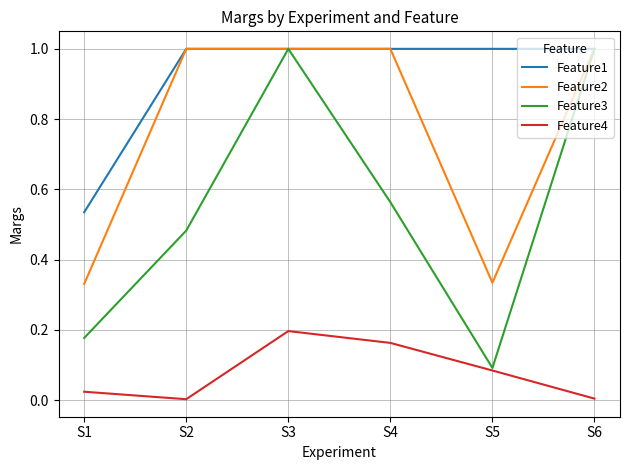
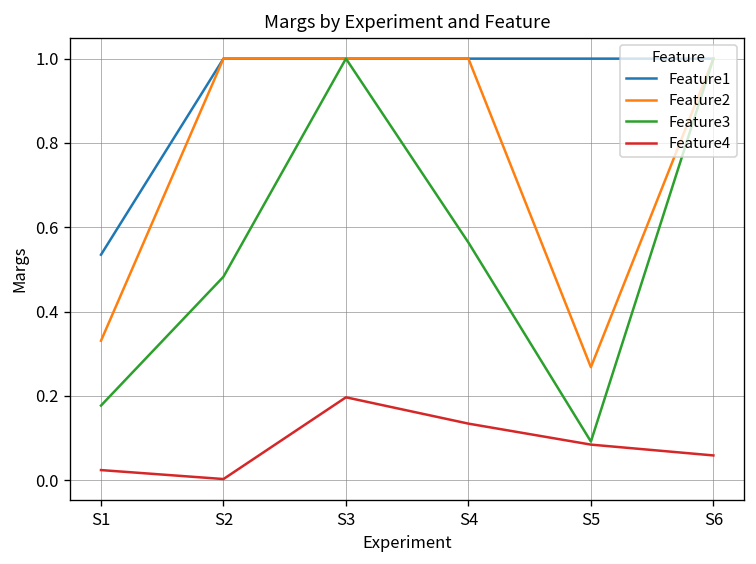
  {
    "Feature1": {
      "S1": 0.53,
      "S5": 1.00
    },
    "Feature2": {
      "S1": 0.33,
-     "S5": 0.33
+     "S5": 0.27
    },
    "Feature3": {
      "S1": 0.18,
      "S2": 0.48,
      "S4": 0.56
    },
    "Feature4": {
      "S1": 0.02,
      "S2": 0.00,
      "S3": 0.20,
-     "S4": 0.16,
-     "S6": 0.00
+     "S4": 0.13,
+     "S6": 0.06
    }
  }
